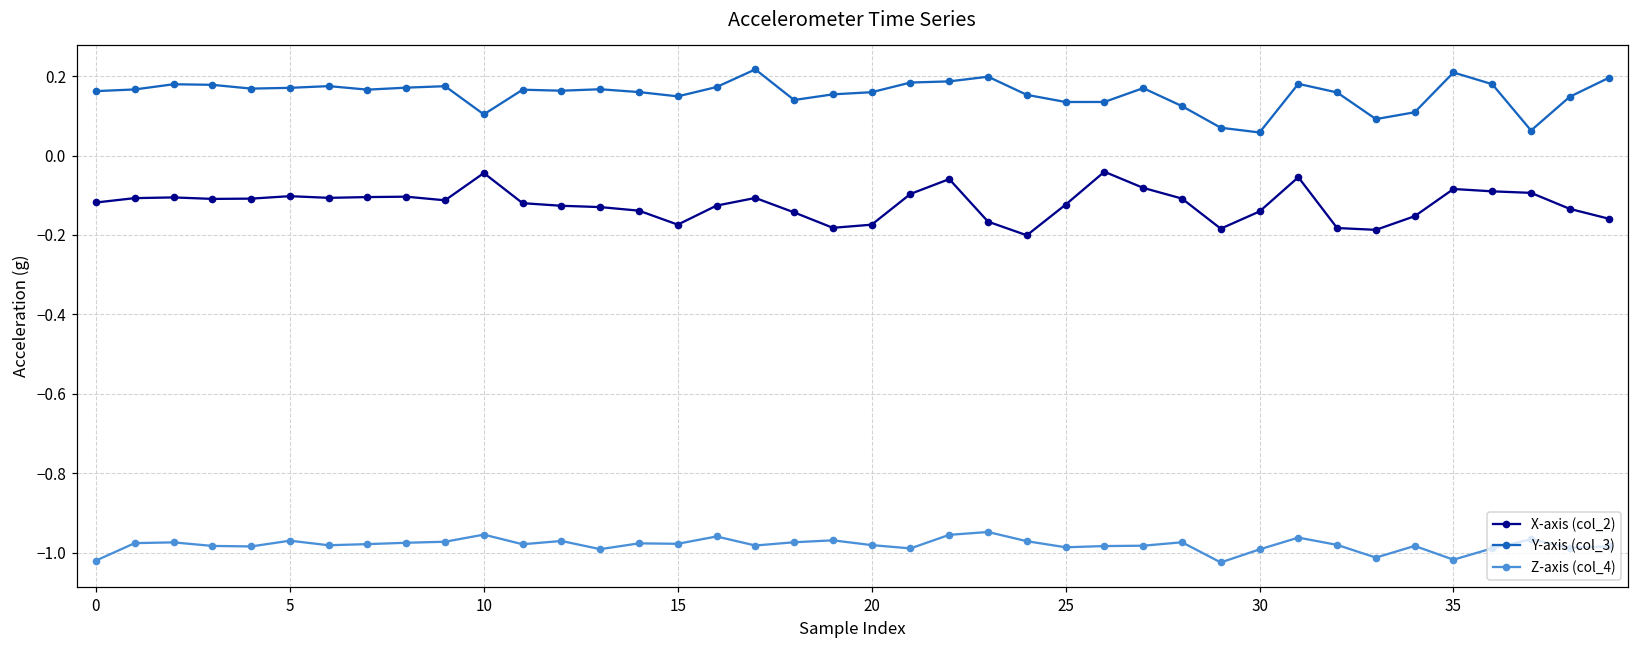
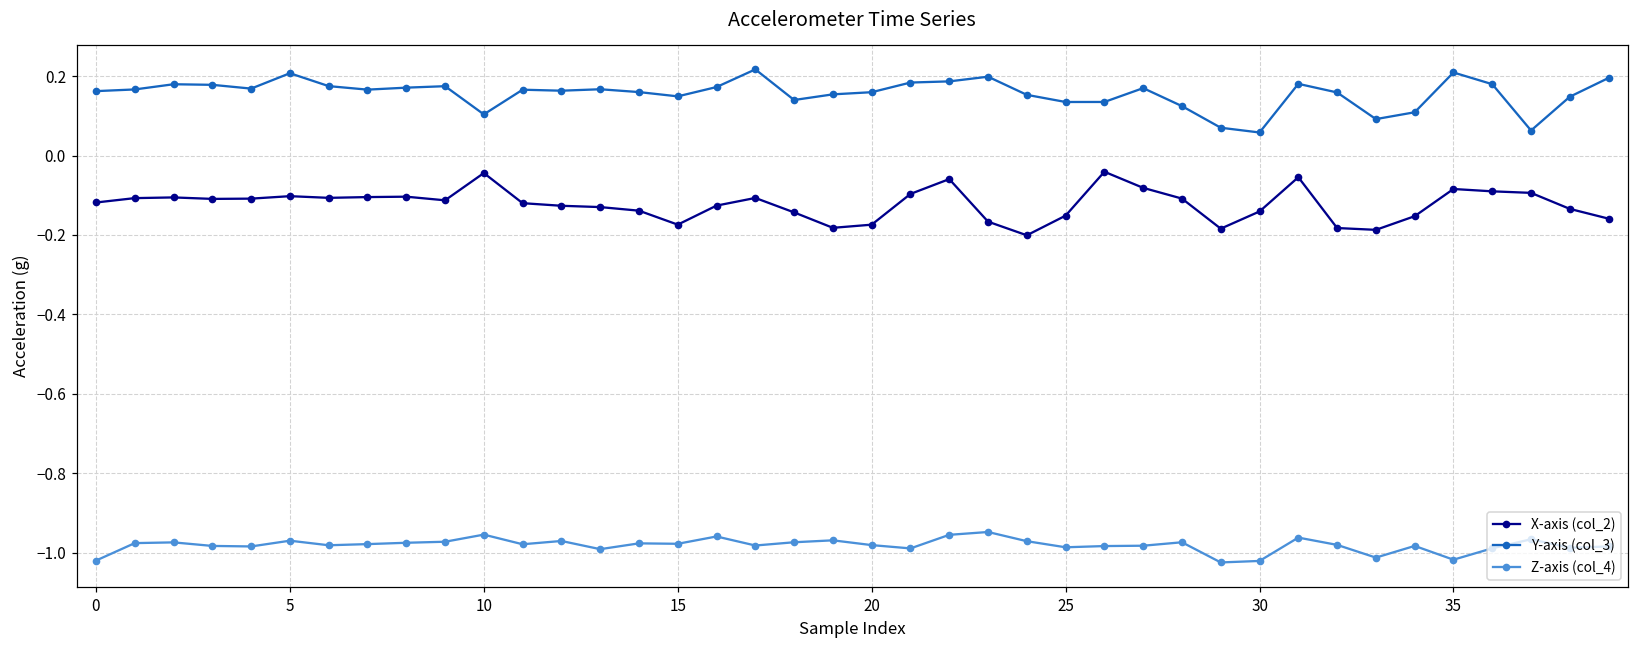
  {
    "X-axis (col_2)": {
      "0": -0.12,
      "5": -0.10,
      "10": -0.04,
      "15": -0.17,
      "20": -0.17,
-     "25": -0.12,
+     "25": -0.15,
      "30": -0.14,
      "35": -0.08
    },
    "Y-axis (col_3)": {
      "0": 0.16,
-     "5": 0.17,
+     "5": 0.21,
      "10": 0.10,
      "15": 0.15,
      "20": 0.16,
      "25": 0.13,
      "30": 0.06,
      "35": 0.21
    },
    "Z-axis (col_4)": {
      "0": -1.02,
      "5": -0.97,
      "10": -0.95,
      "15": -0.98,
      "20": -0.98,
      "25": -0.99,
-     "30": -0.99,
+     "30": -1.02,
      "35": -1.02
    }
  }
